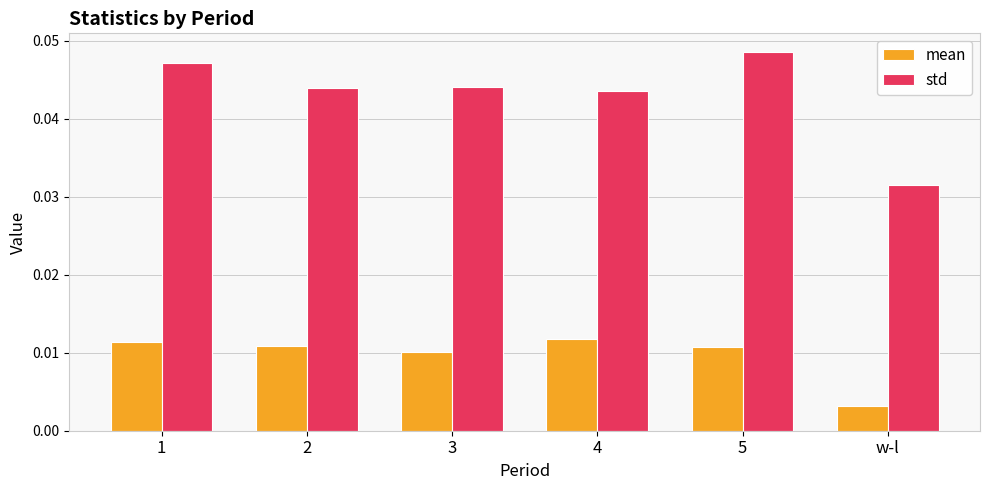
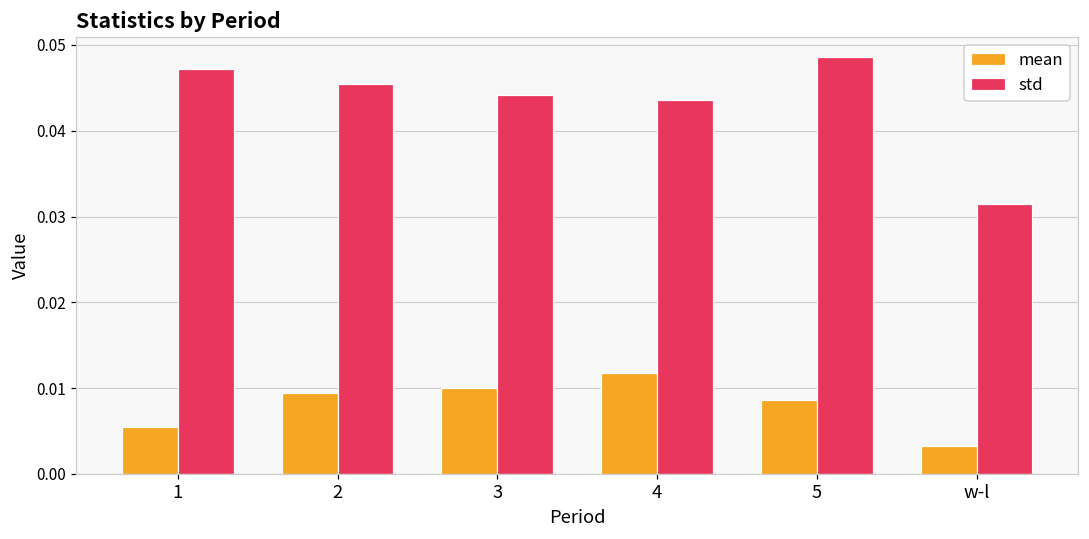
  {
    "mean": {
-     "1": 0.011,
-     "2": 0.011,
+     "1": 0.005,
+     "2": 0.009,
      "3": 0.010,
      "4": 0.012,
-     "5": 0.011,
+     "5": 0.009,
      "w-l": 0.003
    },
    "std": {
      "1": 0.047,
-     "2": 0.044,
+     "2": 0.045,
      "3": 0.044,
      "4": 0.044,
      "5": 0.049,
      "w-l": 0.031
    }
  }
